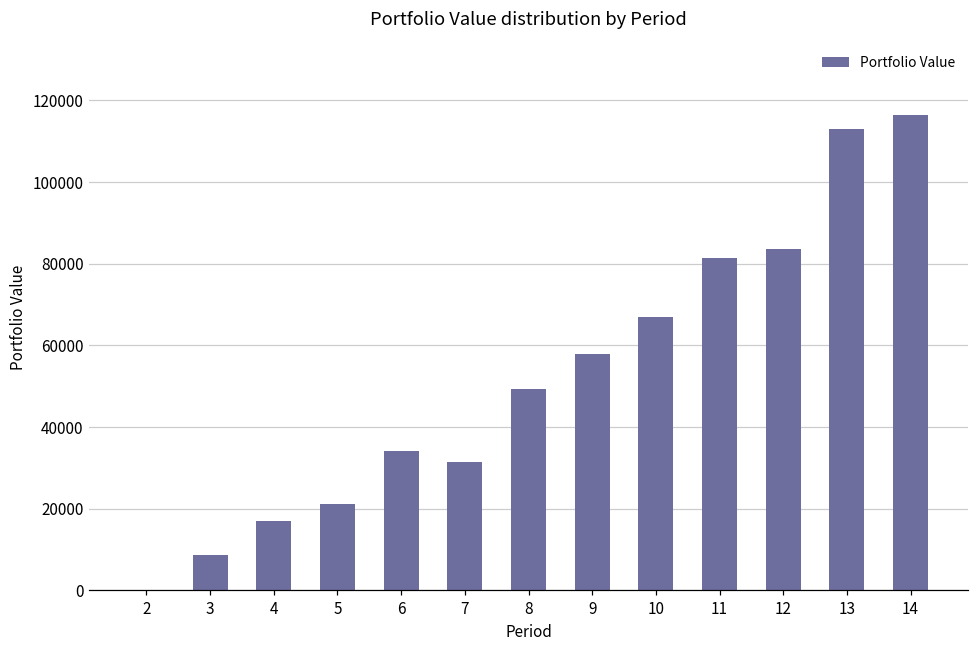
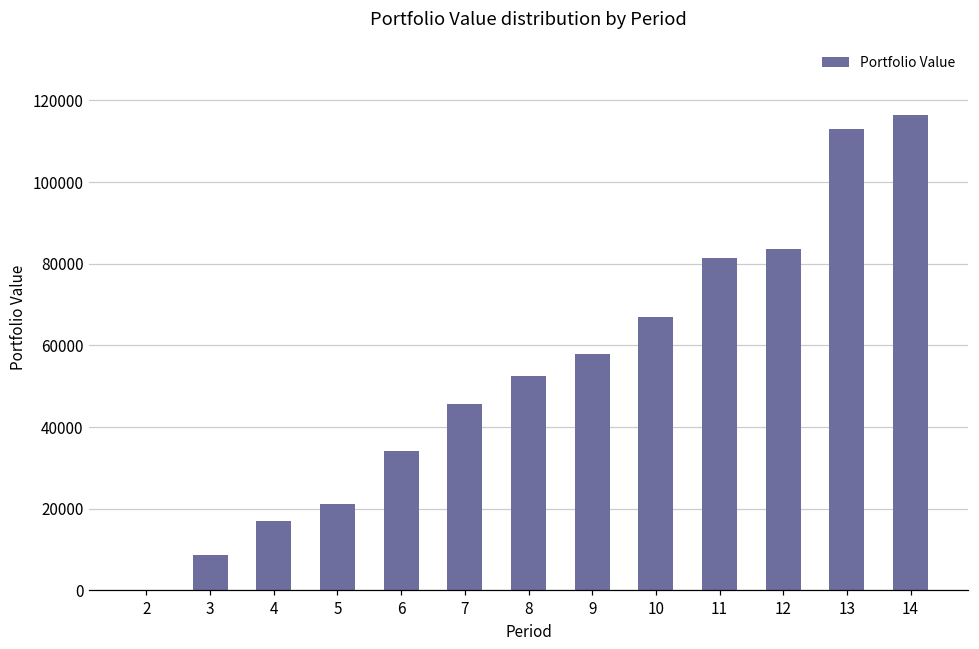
  {
    "2": 0,
    "3": 9000,
    "4": 17000,
    "5": 21000,
    "6": 34000,
-   "7": 31000,
-   "8": 49000,
+   "7": 46000,
+   "8": 52000,
    "9": 58000,
    "10": 67000,
    "11": 81000,
    "12": 84000,
    "13": 113000,
    "14": 116000
  }
